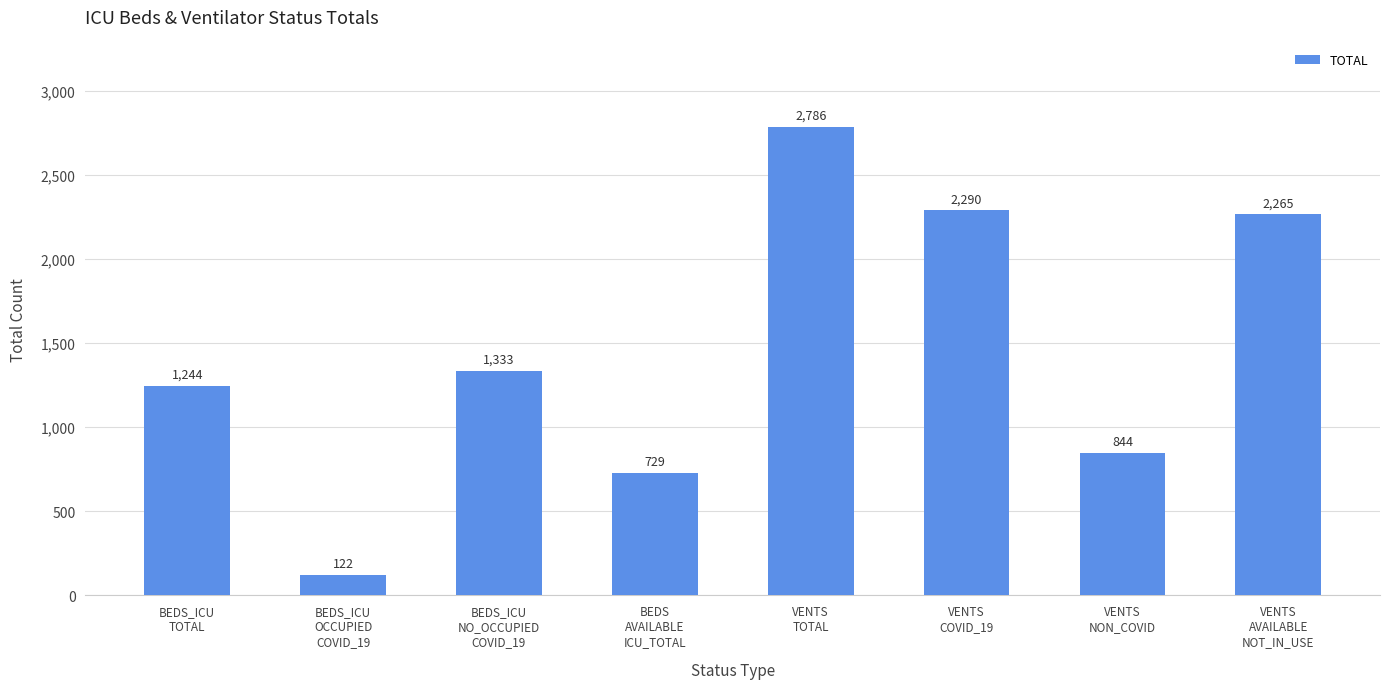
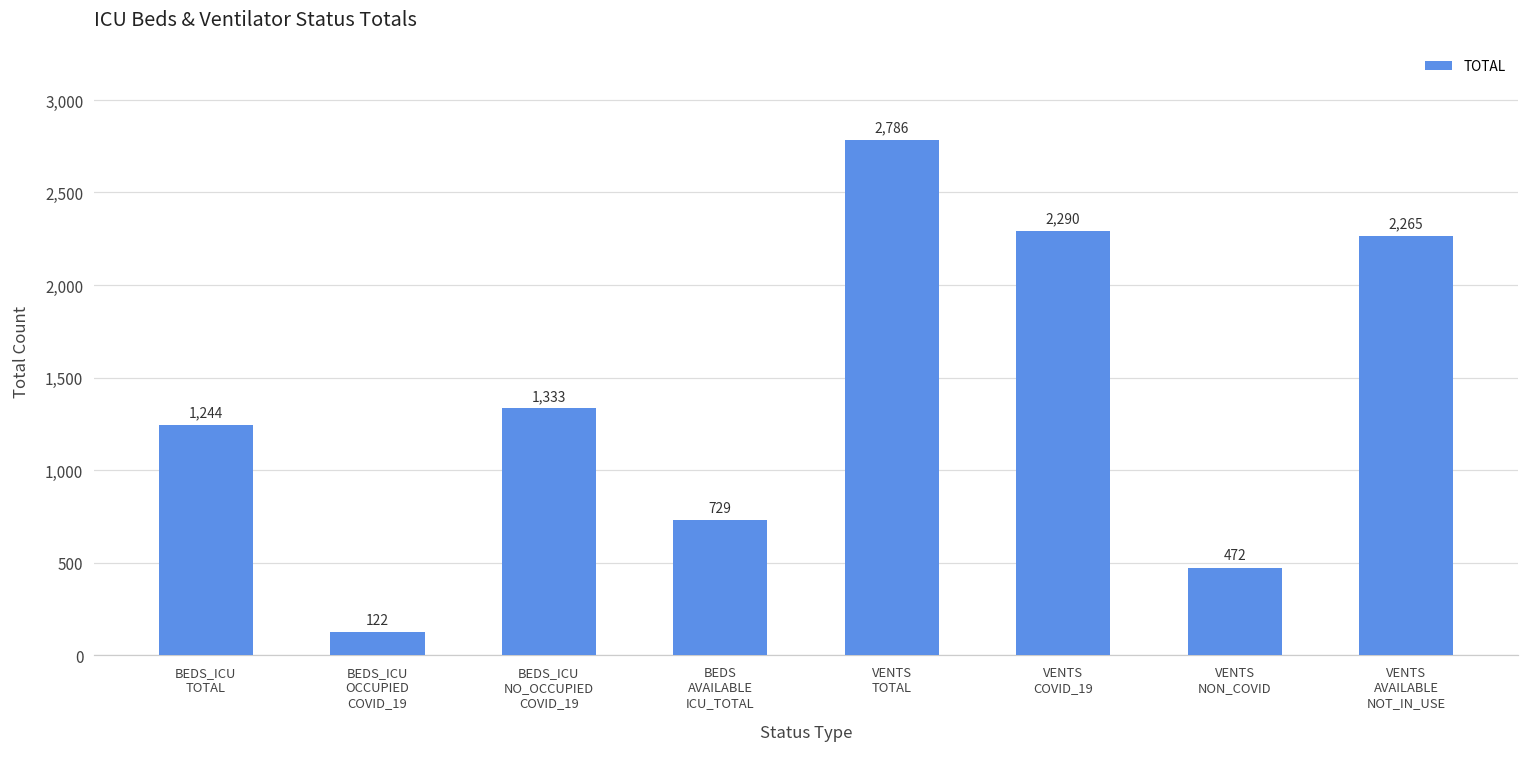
  {
    "BEDS_ICU TOTAL": "1,244",
    "BEDS_ICU OCCUPIED COVID_19": "122",
    "BEDS_ICU NO_OCCUPIED COVID_19": "1,333",
    "BEDS AVAILABLE ICU_TOTAL": "729",
    "VENTS TOTAL": "2,786",
    "VENTS COVID_19": "2,290",
-   "VENTS NON_COVID": "844",
+   "VENTS NON_COVID": "472",
    "VENTS AVAILABLE NOT_IN_USE": "2,265"
  }
